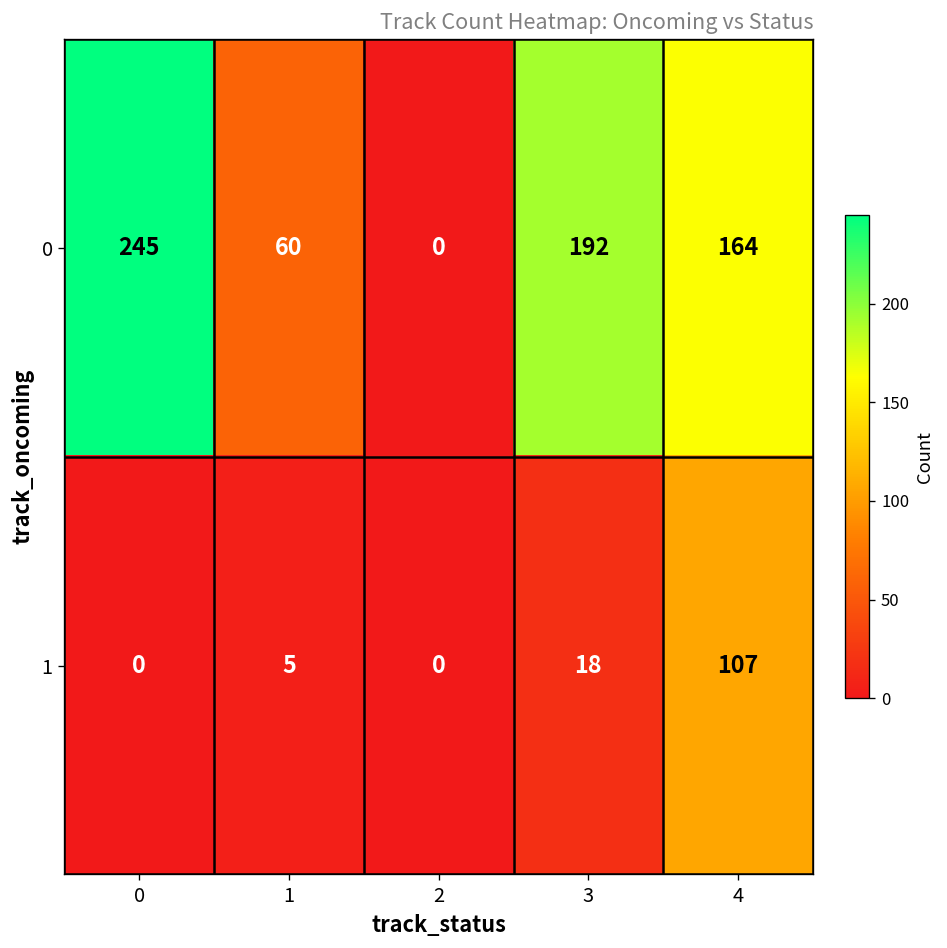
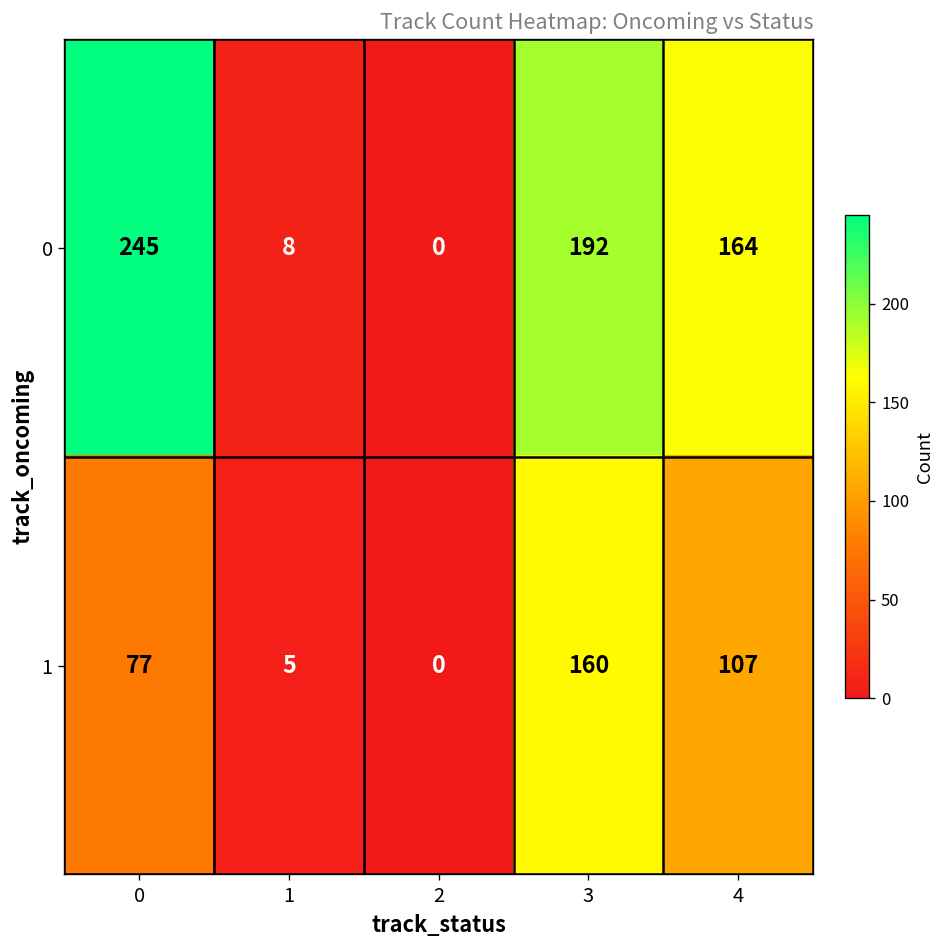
  {
    "0": {
      "0": 245,
-     "1": 60,
+     "1": 8,
      "2": 0,
      "3": 192,
      "4": 164
    },
    "1": {
-     "0": 0,
+     "0": 77,
      "1": 5,
      "2": 0,
-     "3": 18,
+     "3": 160,
      "4": 107
    }
  }
